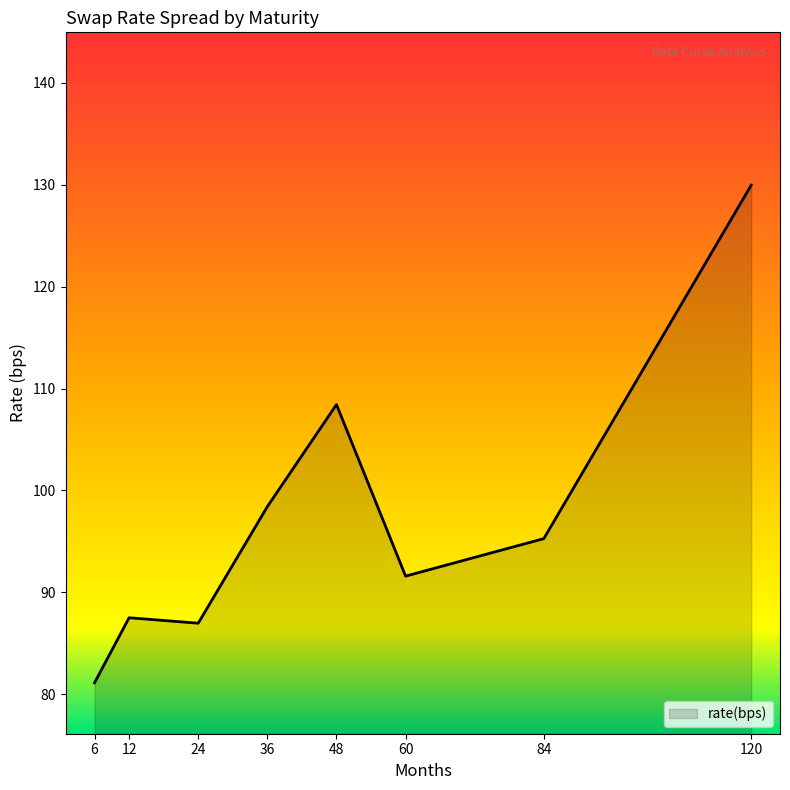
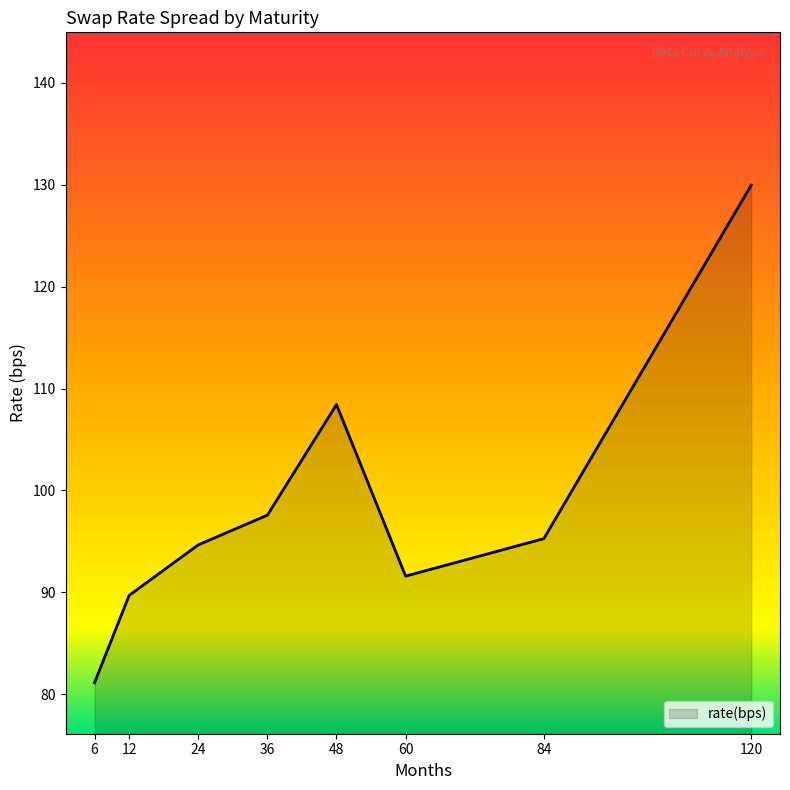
  {
    "6": 81.1,
-   "12": 87.5,
-   "24": 87.0,
-   "36": 98.4,
+   "12": 89.7,
+   "24": 94.7,
+   "36": 97.6,
    "48": 108.4,
    "60": 91.6,
    "84": 95.3,
    "120": 129.9
  }
